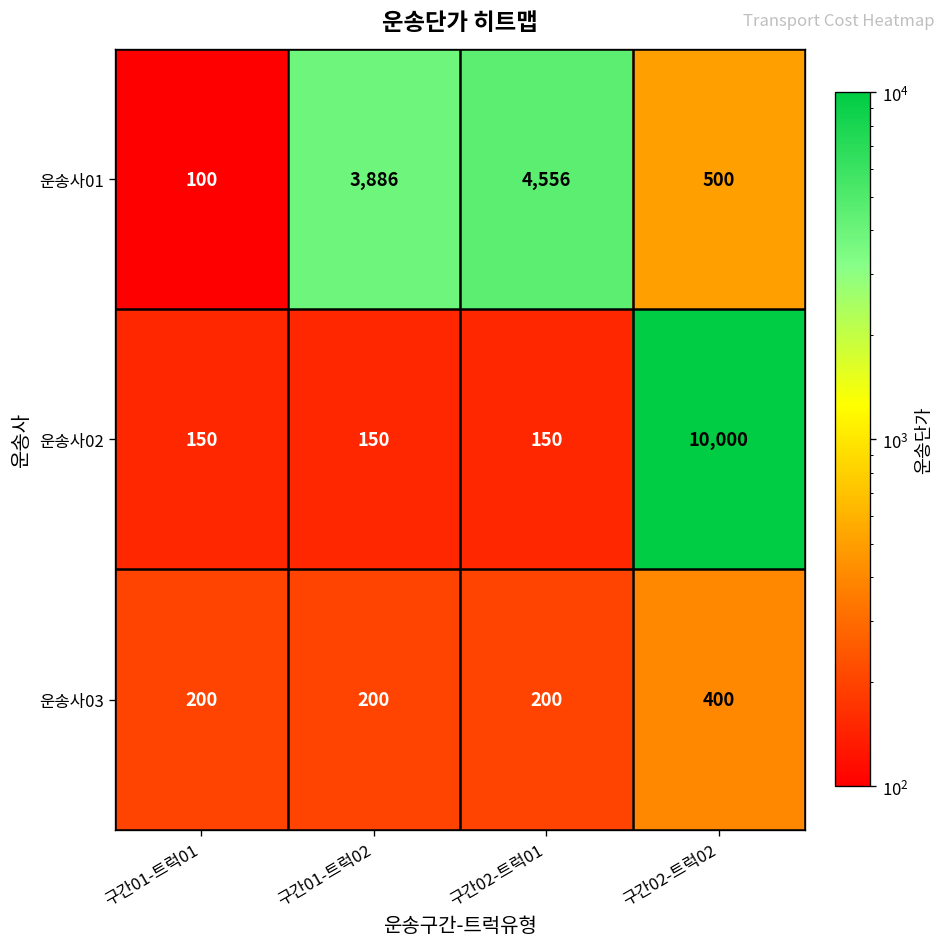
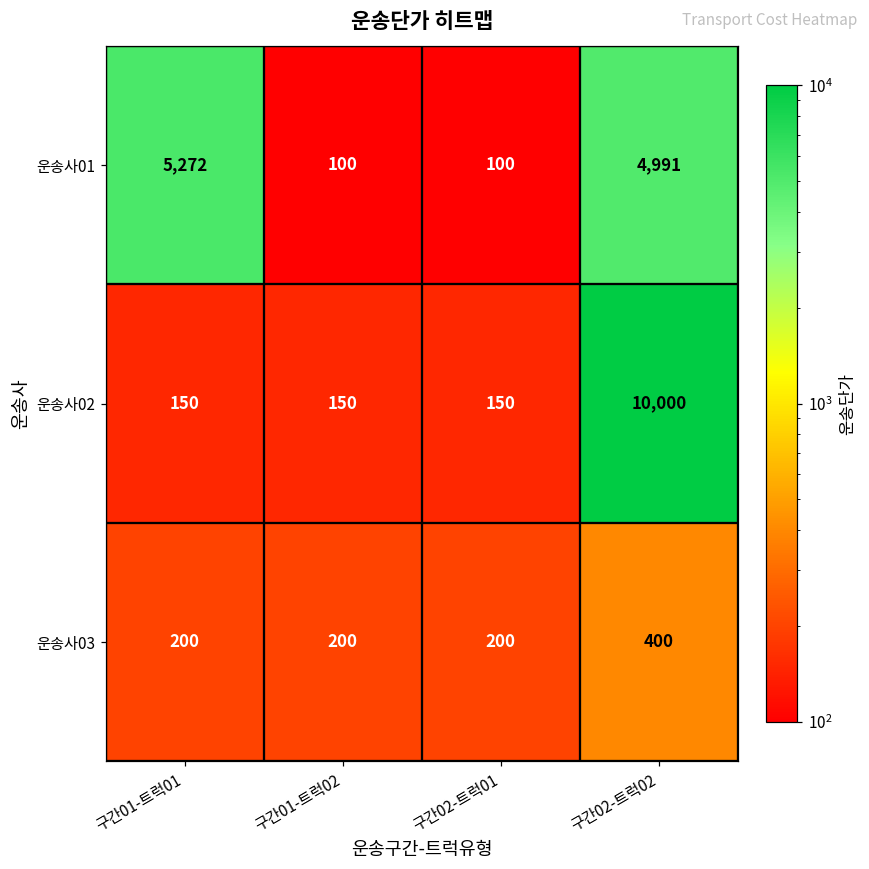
  {
    "운송사01": {
-     "구간01-트럭01": "100",
-     "구간01-트럭02": "3,886",
-     "구간02-트럭01": "4,556",
-     "구간02-트럭02": "500"
+     "구간01-트럭01": "5,272",
+     "구간01-트럭02": "100",
+     "구간02-트럭01": "100",
+     "구간02-트럭02": "4,991"
    },
    "운송사02": {
      "구간01-트럭01": "150",
      "구간01-트럭02": "150",
      "구간02-트럭01": "150",
      "구간02-트럭02": "10,000"
    },
    "운송사03": {
      "구간01-트럭01": "200",
      "구간01-트럭02": "200",
      "구간02-트럭01": "200",
      "구간02-트럭02": "400"
    }
  }
